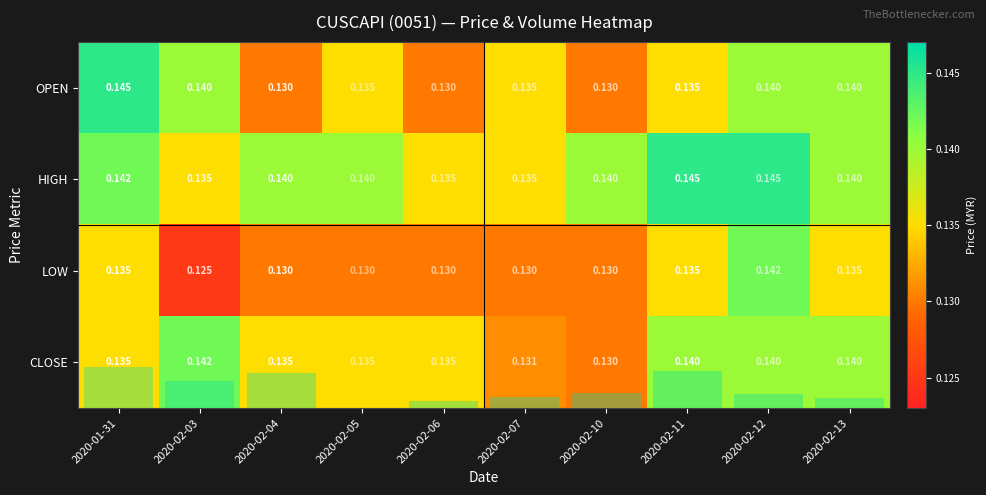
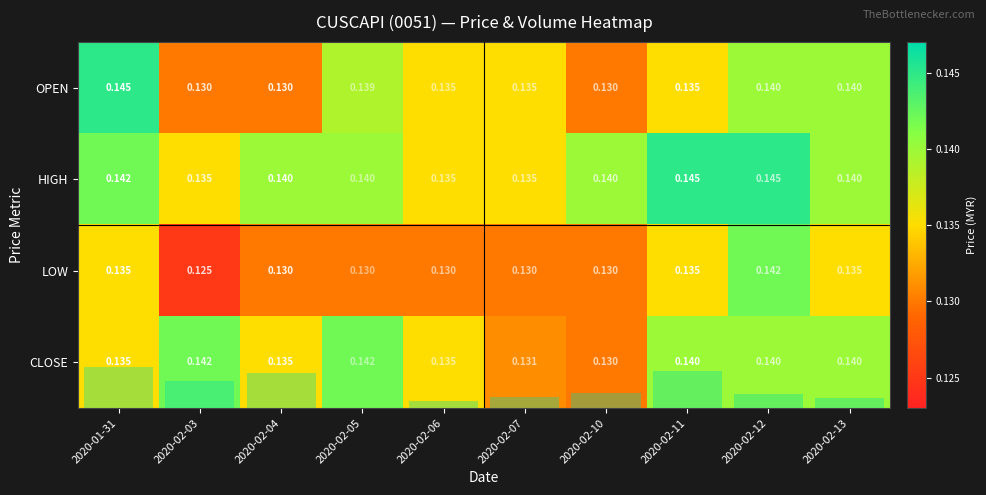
  {
    "OPEN": {
      "2020-01-31": 0.145,
-     "2020-02-03": 0.140,
+     "2020-02-03": 0.130,
      "2020-02-04": 0.130,
-     "2020-02-05": 0.135,
-     "2020-02-06": 0.130,
+     "2020-02-05": 0.139,
+     "2020-02-06": 0.135,
      "2020-02-07": 0.135,
      "2020-02-10": 0.130,
      "2020-02-11": 0.135,
      "2020-02-12": 0.140,
      "2020-02-13": 0.140
    },
    "HIGH": {
      "2020-01-31": 0.142,
      "2020-02-03": 0.135,
      "2020-02-04": 0.140,
      "2020-02-05": 0.140,
      "2020-02-06": 0.135,
      "2020-02-07": 0.135,
      "2020-02-10": 0.140,
      "2020-02-11": 0.145,
      "2020-02-12": 0.145,
      "2020-02-13": 0.140
    },
    "LOW": {
      "2020-01-31": 0.135,
      "2020-02-03": 0.125,
      "2020-02-04": 0.130,
      "2020-02-05": 0.130,
      "2020-02-06": 0.130,
      "2020-02-07": 0.130,
      "2020-02-10": 0.130,
      "2020-02-11": 0.135,
      "2020-02-12": 0.142,
      "2020-02-13": 0.135
    },
    "CLOSE": {
      "2020-01-31": 0.135,
      "2020-02-03": 0.142,
      "2020-02-04": 0.135,
-     "2020-02-05": 0.135,
+     "2020-02-05": 0.142,
      "2020-02-06": 0.135,
      "2020-02-07": 0.131,
      "2020-02-10": 0.130,
      "2020-02-11": 0.140,
      "2020-02-12": 0.140,
      "2020-02-13": 0.140
    }
  }
